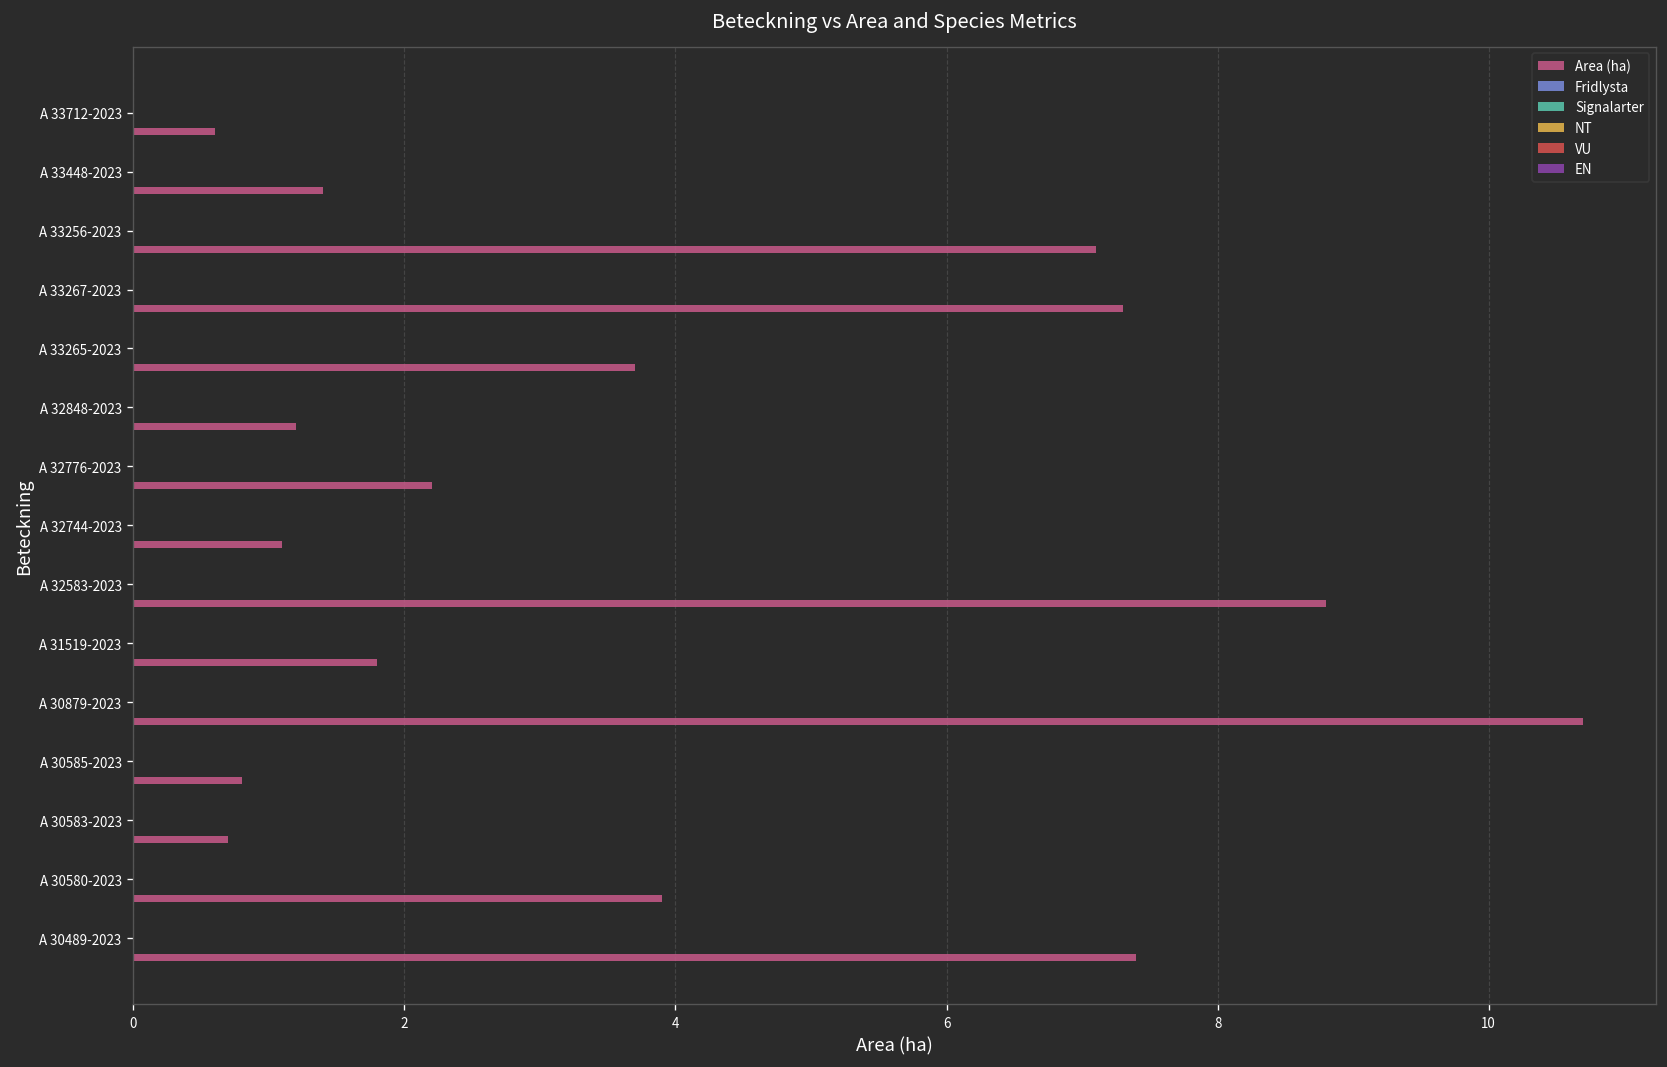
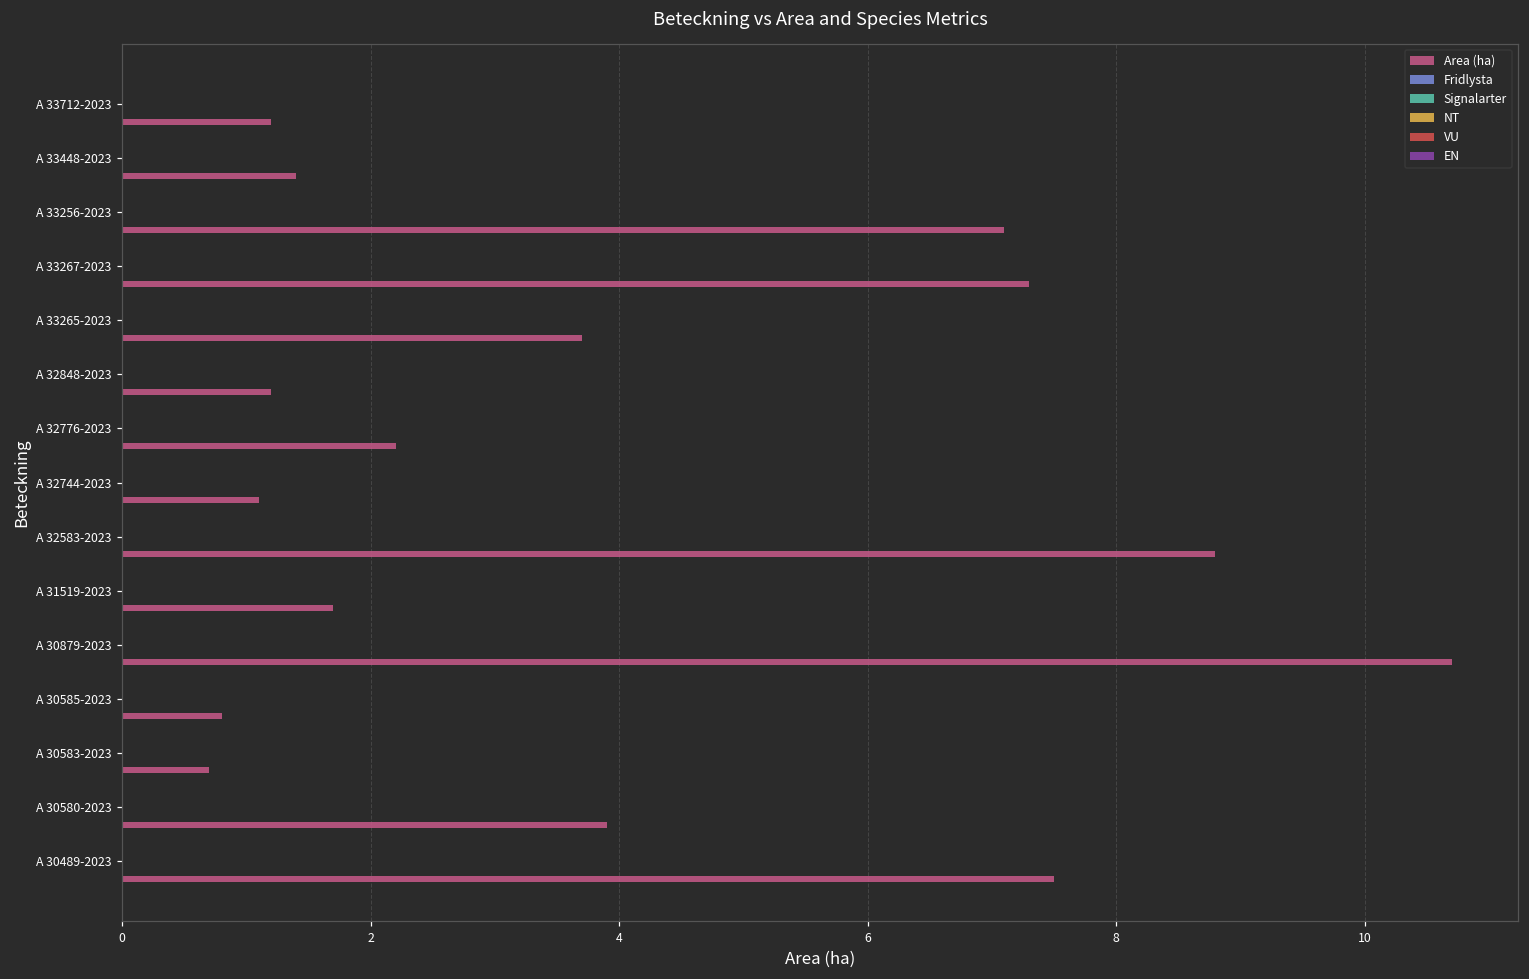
  {
    "Area (ha)": {
-     "A 33712-2023": 0.6,
+     "A 33712-2023": 1.2,
      "A 33448-2023": 1.4,
      "A 33256-2023": 7.1,
      "A 33267-2023": 7.3,
      "A 33265-2023": 3.7,
      "A 32848-2023": 1.2,
      "A 32776-2023": 2.2,
      "A 32744-2023": 1.1,
      "A 32583-2023": 8.8,
-     "A 31519-2023": 1.8,
+     "A 31519-2023": 1.7,
      "A 30879-2023": 10.7,
      "A 30585-2023": 0.8,
      "A 30583-2023": 0.7,
      "A 30580-2023": 3.9,
-     "A 30489-2023": 7.4
+     "A 30489-2023": 7.5
    },
    "Fridlysta": {
      "A 33712-2023": 0.0,
      "A 33448-2023": 0.0,
      "A 33256-2023": 0.0,
      "A 33267-2023": 0.0,
      "A 33265-2023": 0.0,
      "A 32848-2023": 0.0,
      "A 32776-2023": 0.0,
      "A 32744-2023": 0.0,
      "A 32583-2023": 0.0,
      "A 31519-2023": 0.0,
      "A 30879-2023": 0.0,
      "A 30585-2023": 0.0,
      "A 30583-2023": 0.0,
      "A 30580-2023": 0.0,
      "A 30489-2023": 0.0
    },
    "Signalarter": {
      "A 33712-2023": 0.0,
      "A 33448-2023": 0.0,
      "A 33256-2023": 0.0,
      "A 33267-2023": 0.0,
      "A 33265-2023": 0.0,
      "A 32848-2023": 0.0,
      "A 32776-2023": 0.0,
      "A 32744-2023": 0.0,
      "A 32583-2023": 0.0,
      "A 31519-2023": 0.0,
      "A 30879-2023": 0.0,
      "A 30585-2023": 0.0,
      "A 30583-2023": 0.0,
      "A 30580-2023": 0.0,
      "A 30489-2023": 0.0
    },
    "NT": {
      "A 33712-2023": 0.0,
      "A 33448-2023": 0.0,
      "A 33256-2023": 0.0,
      "A 33267-2023": 0.0,
      "A 33265-2023": 0.0,
      "A 32848-2023": 0.0,
      "A 32776-2023": 0.0,
      "A 32744-2023": 0.0,
      "A 32583-2023": 0.0,
      "A 31519-2023": 0.0,
      "A 30879-2023": 0.0,
      "A 30585-2023": 0.0,
      "A 30583-2023": 0.0,
      "A 30580-2023": 0.0,
      "A 30489-2023": 0.0
    },
    "VU": {
      "A 33712-2023": 0.0,
      "A 33448-2023": 0.0,
      "A 33256-2023": 0.0,
      "A 33267-2023": 0.0,
      "A 33265-2023": 0.0,
      "A 32848-2023": 0.0,
      "A 32776-2023": 0.0,
      "A 32744-2023": 0.0,
      "A 32583-2023": 0.0,
      "A 31519-2023": 0.0,
      "A 30879-2023": 0.0,
      "A 30585-2023": 0.0,
      "A 30583-2023": 0.0,
      "A 30580-2023": 0.0,
      "A 30489-2023": 0.0
    },
    "EN": {
      "A 33712-2023": 0.0,
      "A 33448-2023": 0.0,
      "A 33256-2023": 0.0,
      "A 33267-2023": 0.0,
      "A 33265-2023": 0.0,
      "A 32848-2023": 0.0,
      "A 32776-2023": 0.0,
      "A 32744-2023": 0.0,
      "A 32583-2023": 0.0,
      "A 31519-2023": 0.0,
      "A 30879-2023": 0.0,
      "A 30585-2023": 0.0,
      "A 30583-2023": 0.0,
      "A 30580-2023": 0.0,
      "A 30489-2023": 0.0
    }
  }
